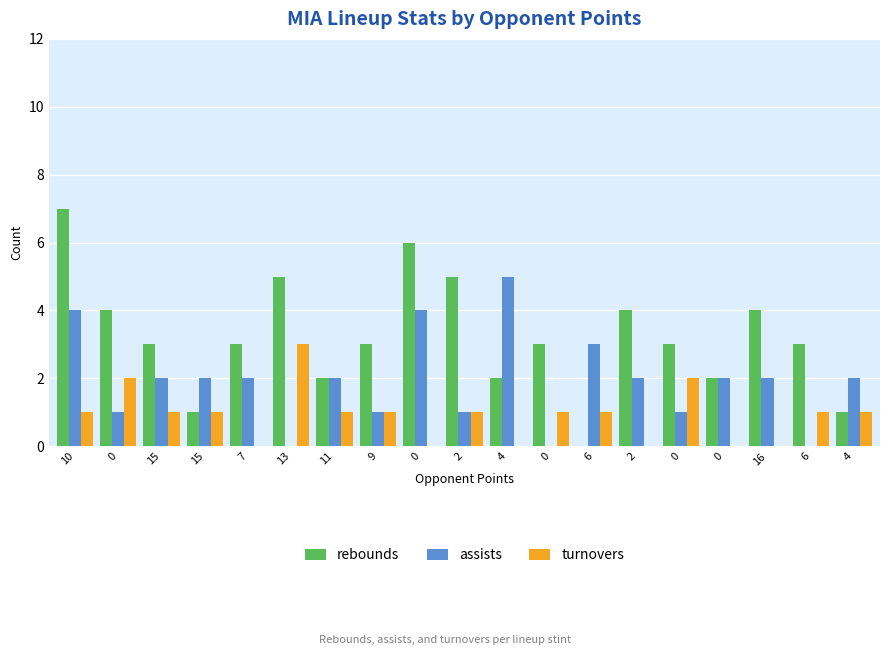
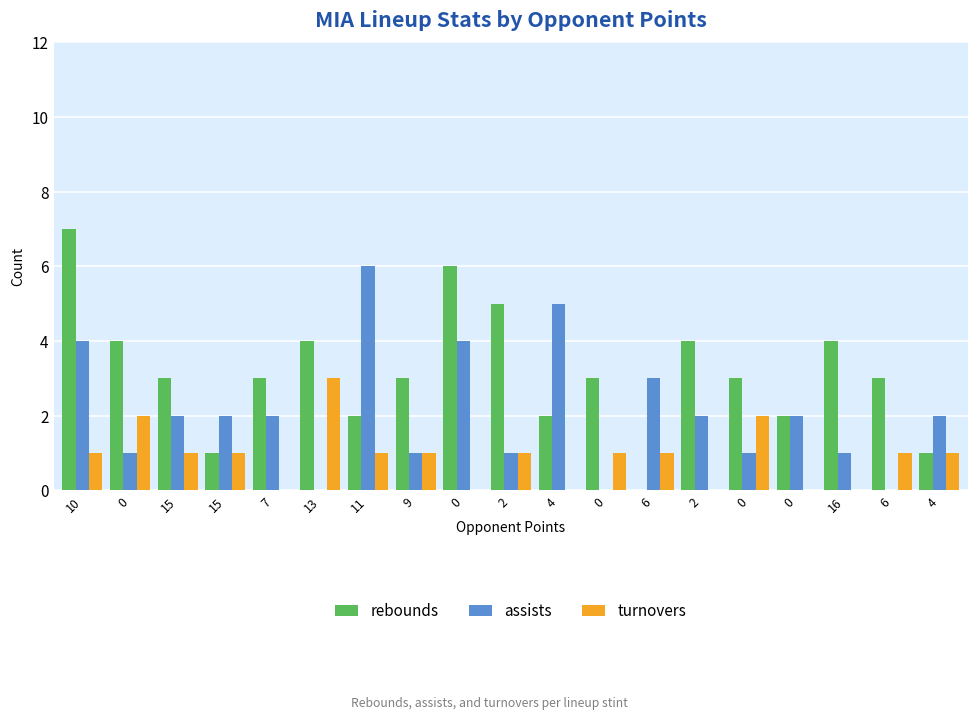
  {
    "rebounds": {
      "10": 7,
      "7": 3,
-     "13": 5,
+     "13": 4,
      "11": 2,
      "9": 3,
      "16": 4
    },
    "assists": {
      "10": 4,
      "7": 2,
      "13": 0,
-     "11": 2,
+     "11": 6,
      "9": 1,
-     "16": 2
+     "16": 1
    },
    "turnovers": {
      "10": 1,
      "7": 0,
      "13": 3,
      "11": 1,
      "9": 1,
      "16": 0
    }
  }
